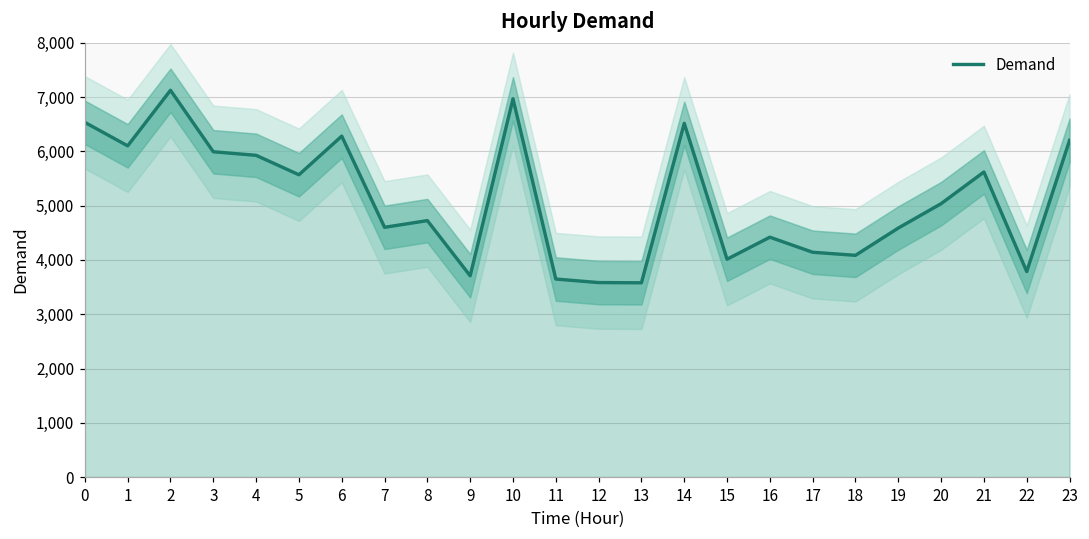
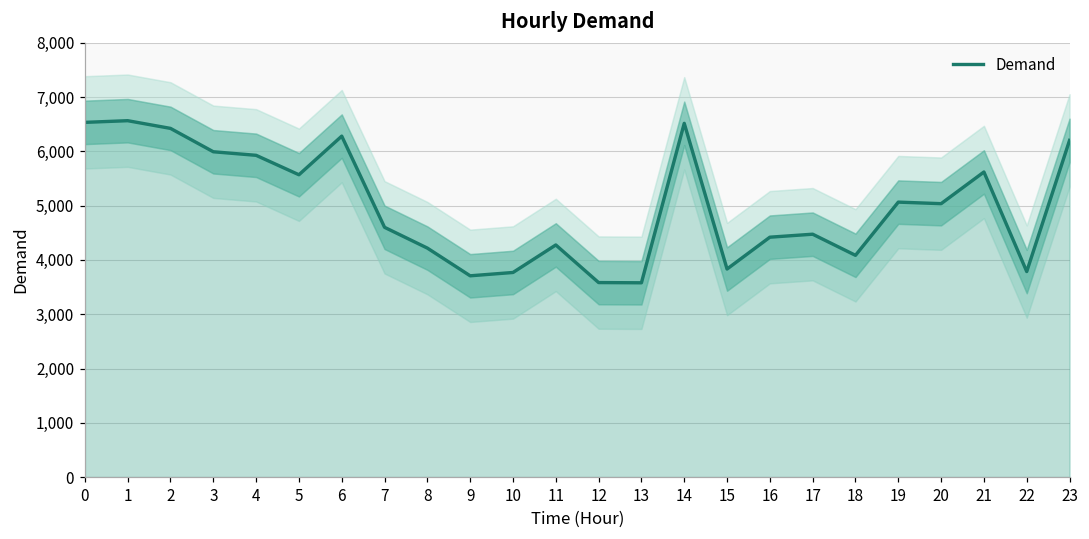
  {
    "Demand": {
      "0": "6,500",
-     "1": "6,100",
-     "2": "7,100",
+     "1": "6,600",
+     "2": "6,400",
      "3": "6,000",
      "4": "5,900",
      "5": "5,600",
      "6": "6,300",
      "7": "4,600",
-     "8": "4,700",
+     "8": "4,200",
      "9": "3,700",
-     "10": "7,000",
-     "11": "3,600",
+     "10": "3,800",
+     "11": "4,300",
      "12": "3,600",
      "13": "3,600",
      "14": "6,500",
-     "15": "4,000",
+     "15": "3,800",
      "16": "4,400",
-     "17": "4,100",
+     "17": "4,500",
      "18": "4,100",
-     "19": "4,600",
+     "19": "5,100",
      "20": "5,000",
      "21": "5,600",
      "22": "3,800",
      "23": "6,200"
    }
  }
